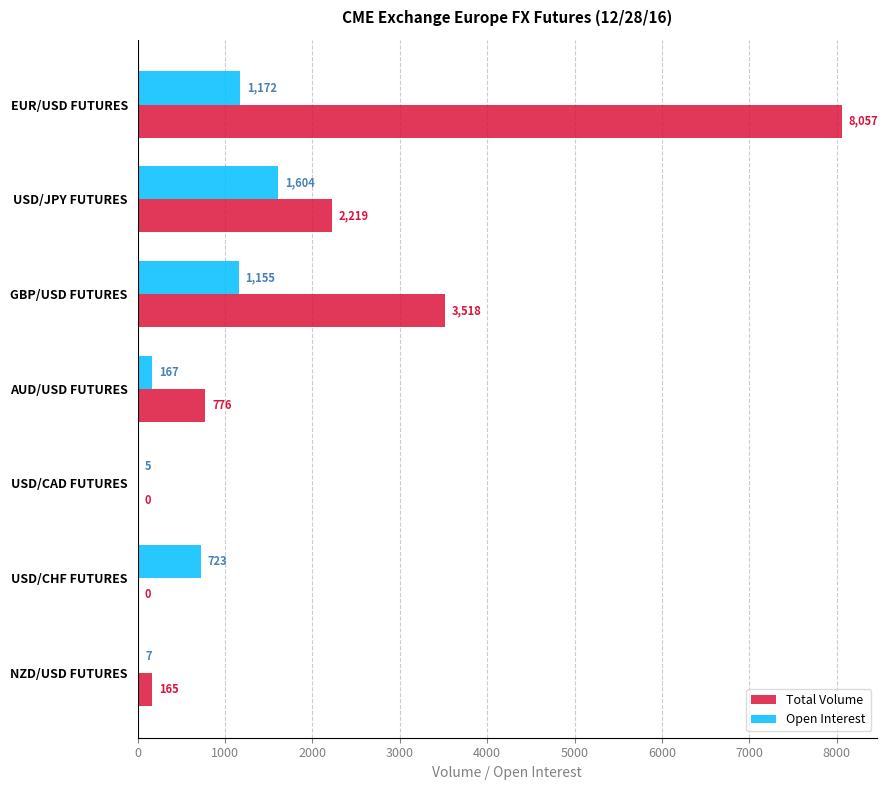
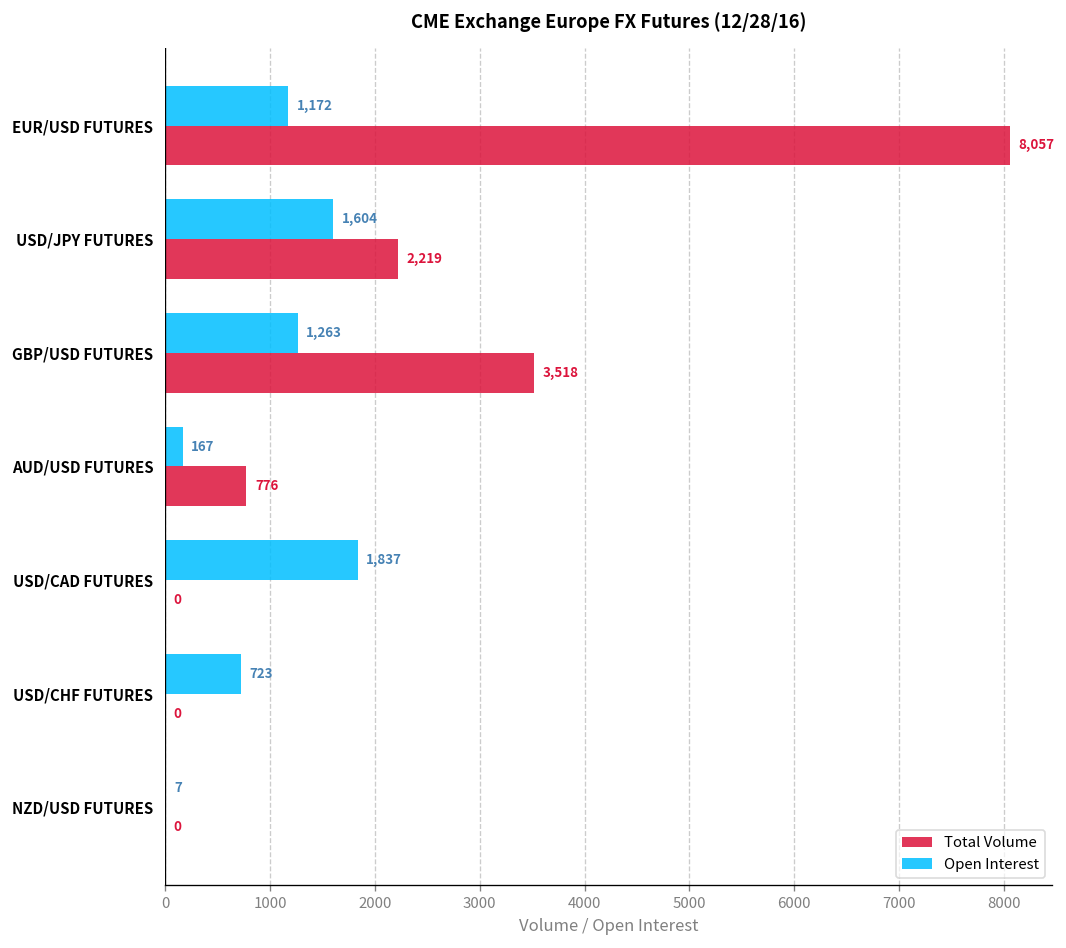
  {
    "Total Volume": {
      "EUR/USD FUTURES": "8,057",
      "USD/JPY FUTURES": "2,219",
      "GBP/USD FUTURES": "3,518",
      "AUD/USD FUTURES": "776",
      "USD/CAD FUTURES": "0",
      "USD/CHF FUTURES": "0",
-     "NZD/USD FUTURES": "165"
+     "NZD/USD FUTURES": "0"
    },
    "Open Interest": {
      "EUR/USD FUTURES": "1,172",
      "USD/JPY FUTURES": "1,604",
-     "GBP/USD FUTURES": "1,155",
+     "GBP/USD FUTURES": "1,263",
      "AUD/USD FUTURES": "167",
-     "USD/CAD FUTURES": "5",
+     "USD/CAD FUTURES": "1,837",
      "USD/CHF FUTURES": "723",
      "NZD/USD FUTURES": "7"
    }
  }
